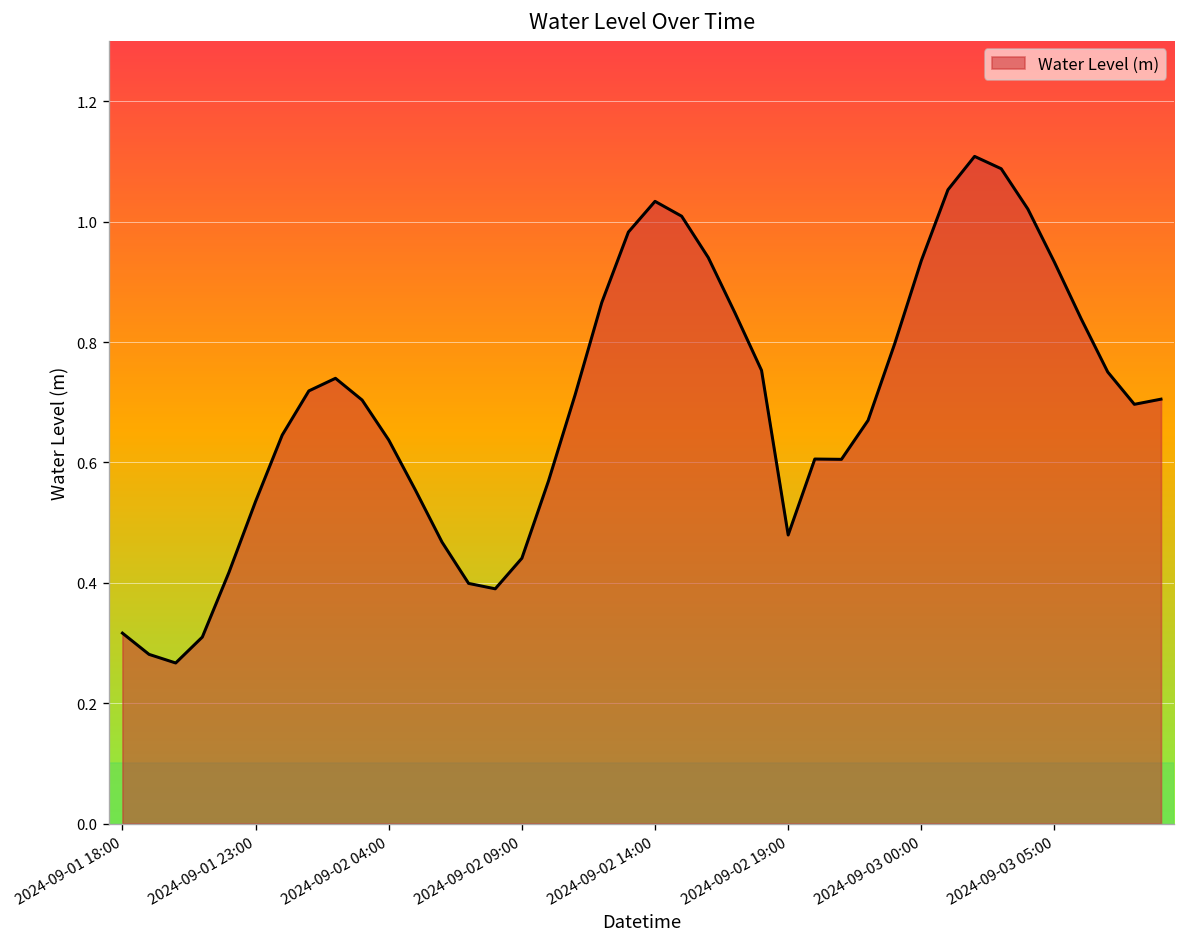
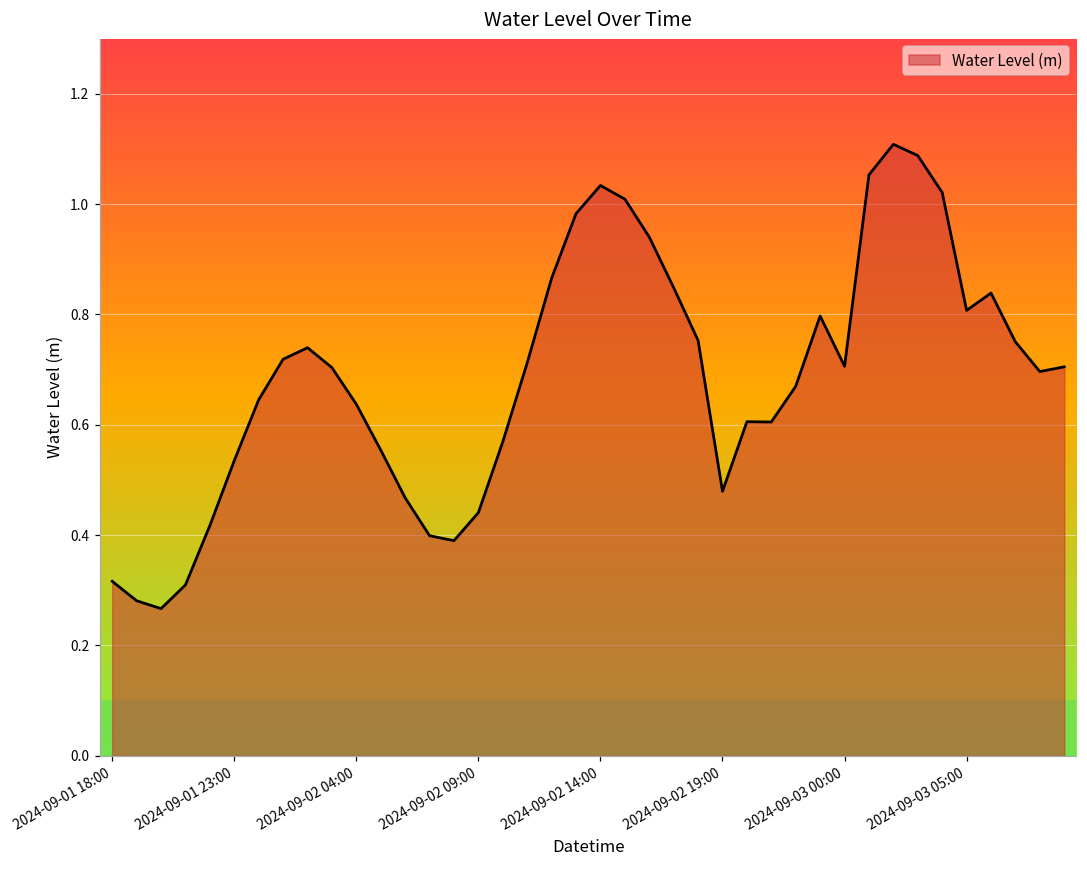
  {
    "2024-09-01 18:00": 0.32,
    "2024-09-01 23:00": 0.54,
    "2024-09-02 04:00": 0.64,
    "2024-09-02 09:00": 0.44,
    "2024-09-02 14:00": 1.03,
    "2024-09-02 19:00": 0.48,
-   "2024-09-03 00:00": 0.94,
-   "2024-09-03 05:00": 0.93
+   "2024-09-03 00:00": 0.71,
+   "2024-09-03 05:00": 0.81
  }
